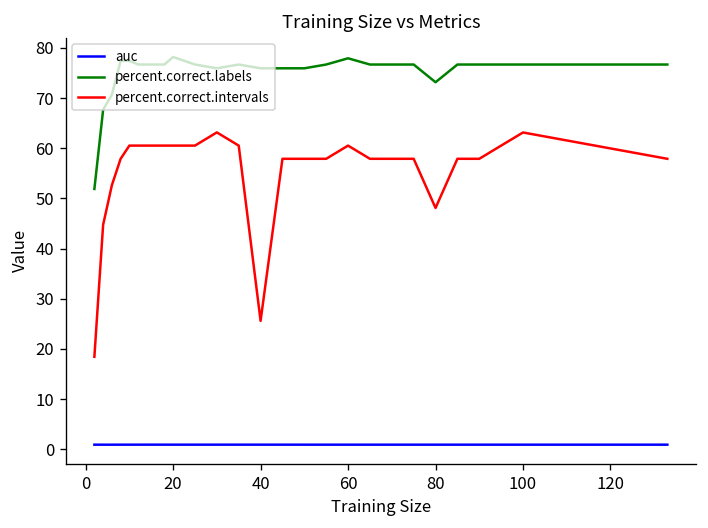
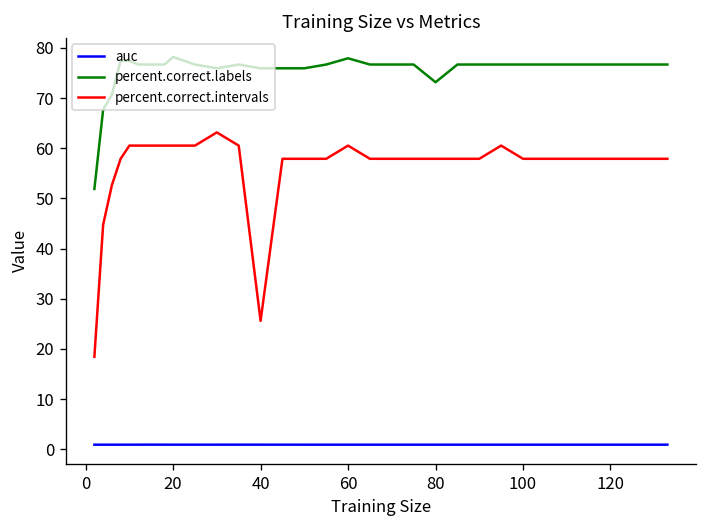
  {
    "auc": {
      "20": 1,
      "40": 1,
      "60": 1,
      "80": 1,
      "100": 1
    },
    "percent.correct.labels": {
      "60": 78,
      "80": 73,
      "100": 77
    },
    "percent.correct.intervals": {
      "20": 61,
      "40": 26,
      "60": 61,
-     "80": 48,
-     "100": 63
+     "80": 58,
+     "100": 58
    }
  }
